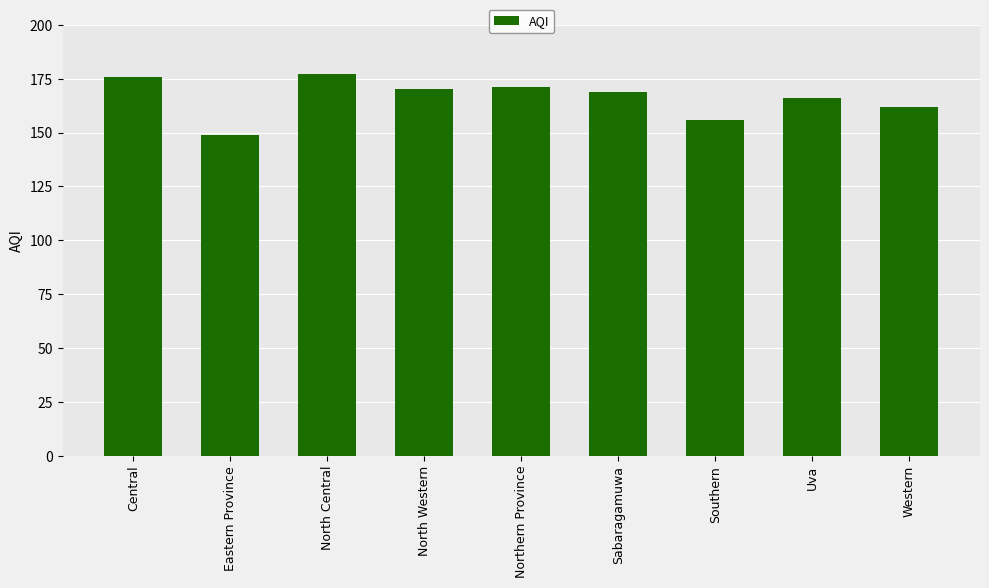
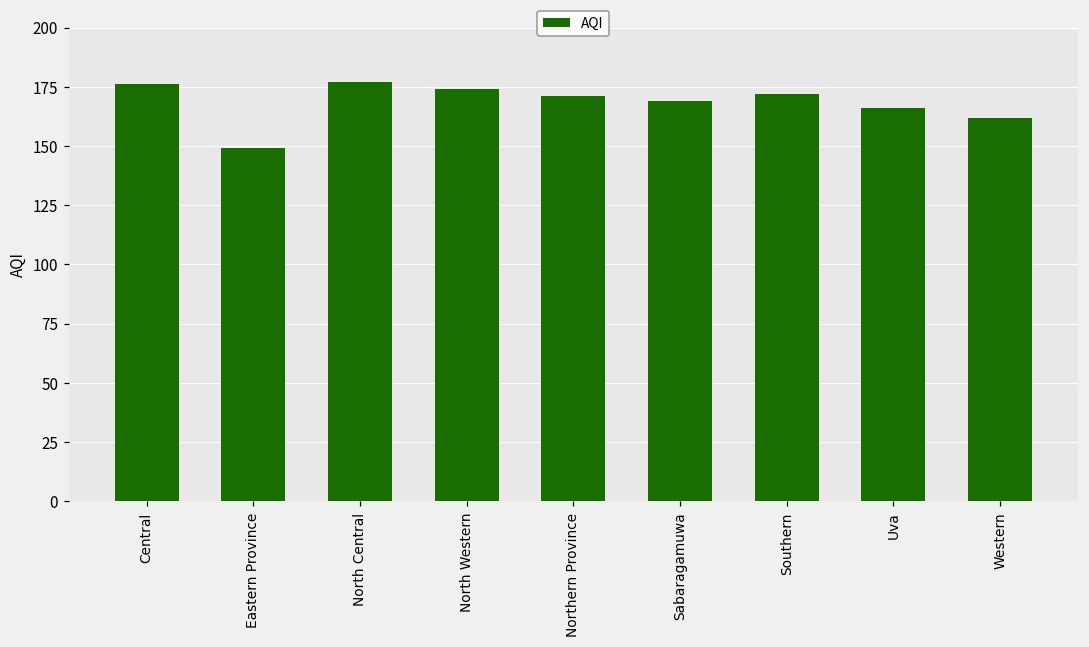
  {
    "Central": 176,
    "Eastern Province": 149,
    "North Central": 177,
-   "North Western": 170,
+   "North Western": 174,
    "Northern Province": 171,
    "Sabaragamuwa": 169,
-   "Southern": 156,
+   "Southern": 172,
    "Uva": 166,
    "Western": 162
  }
